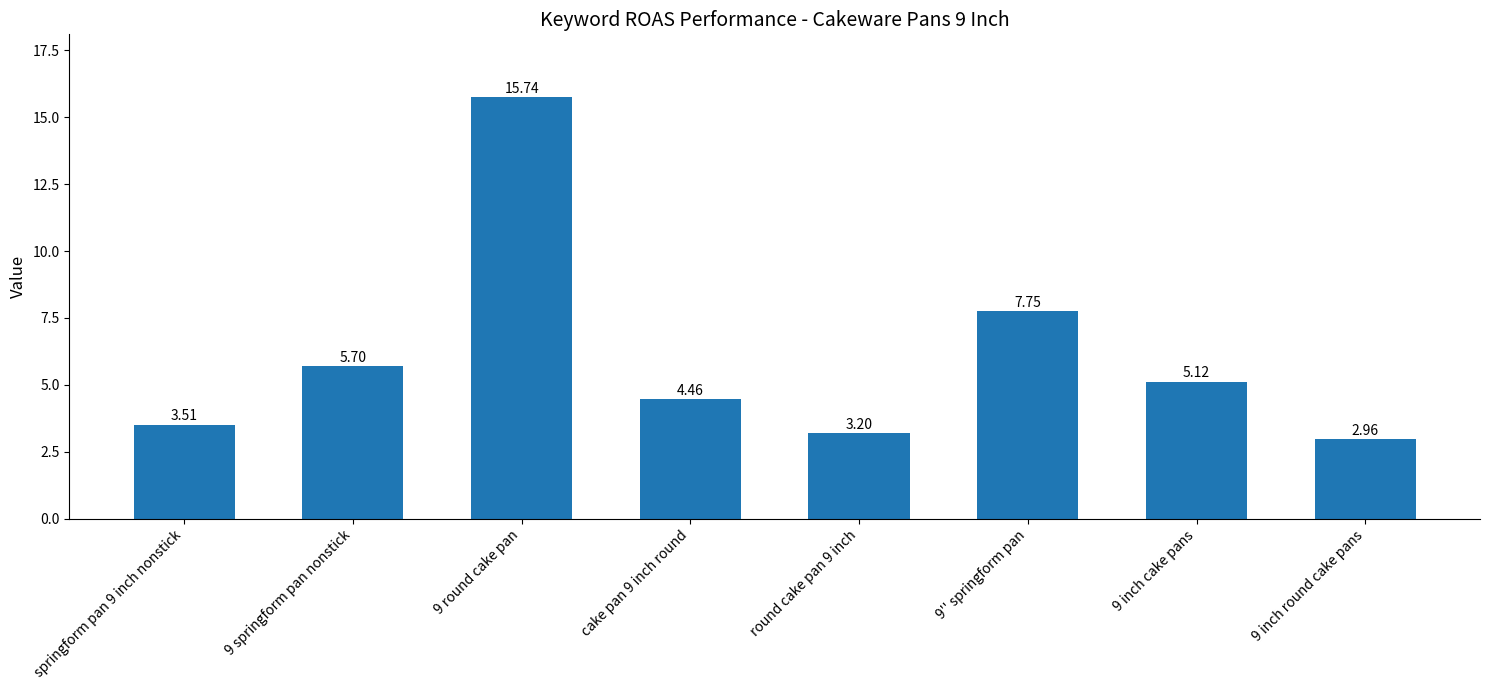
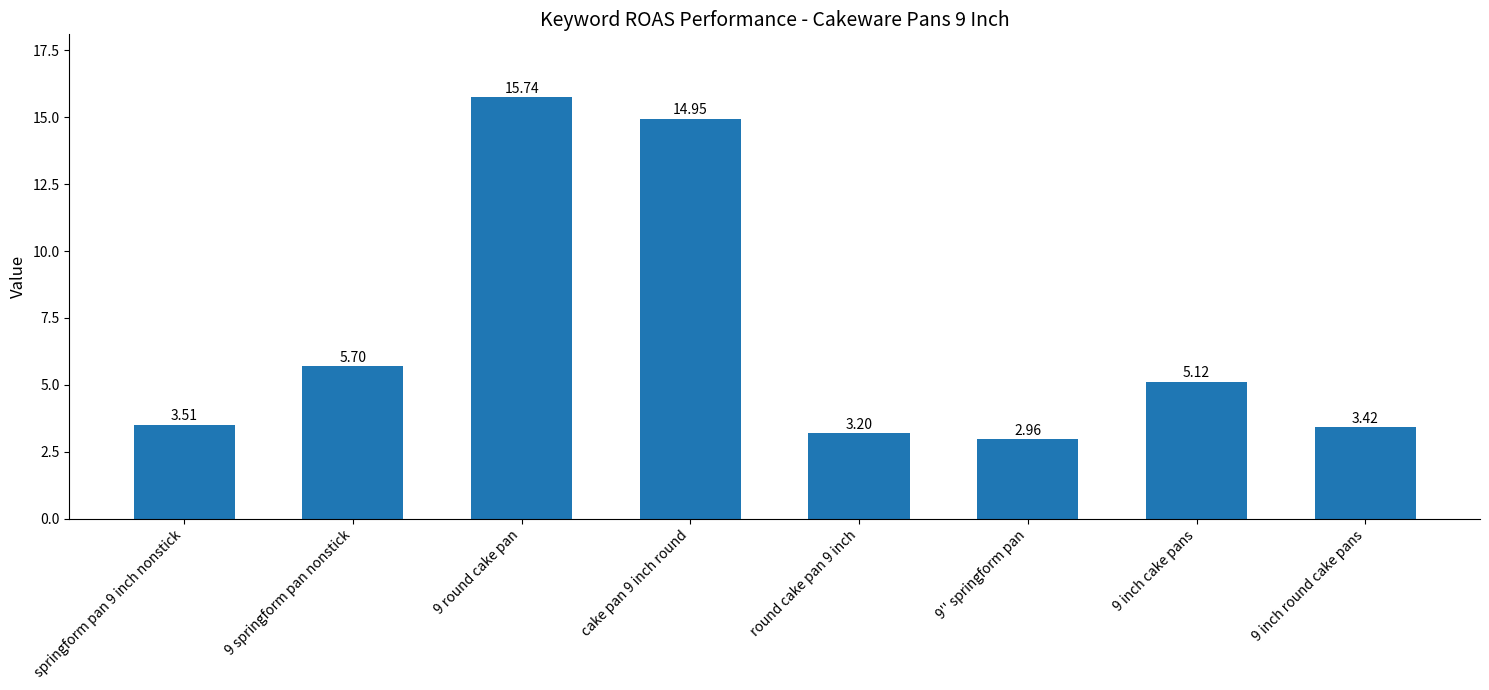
  {
    "springform pan 9 inch nonstick": 3.51,
    "9 springform pan nonstick": 5.70,
    "9 round cake pan": 15.74,
-   "cake pan 9 inch round": 4.46,
+   "cake pan 9 inch round": 14.95,
    "round cake pan 9 inch": 3.20,
-   "9'' springform pan": 7.75,
+   "9'' springform pan": 2.96,
    "9 inch cake pans": 5.12,
-   "9 inch round cake pans": 2.96
+   "9 inch round cake pans": 3.42
  }
